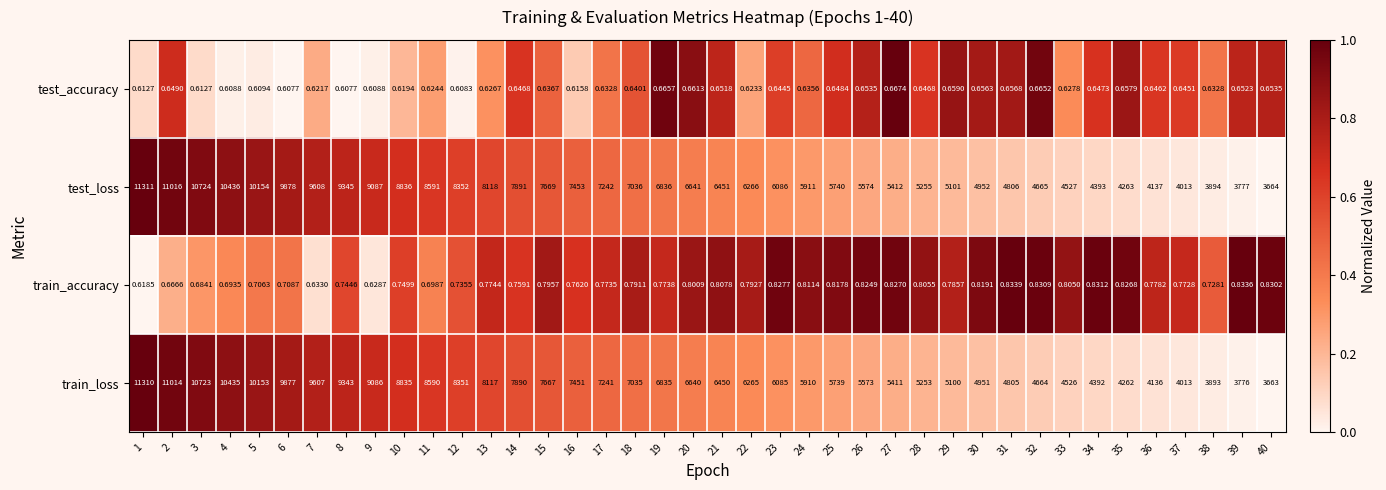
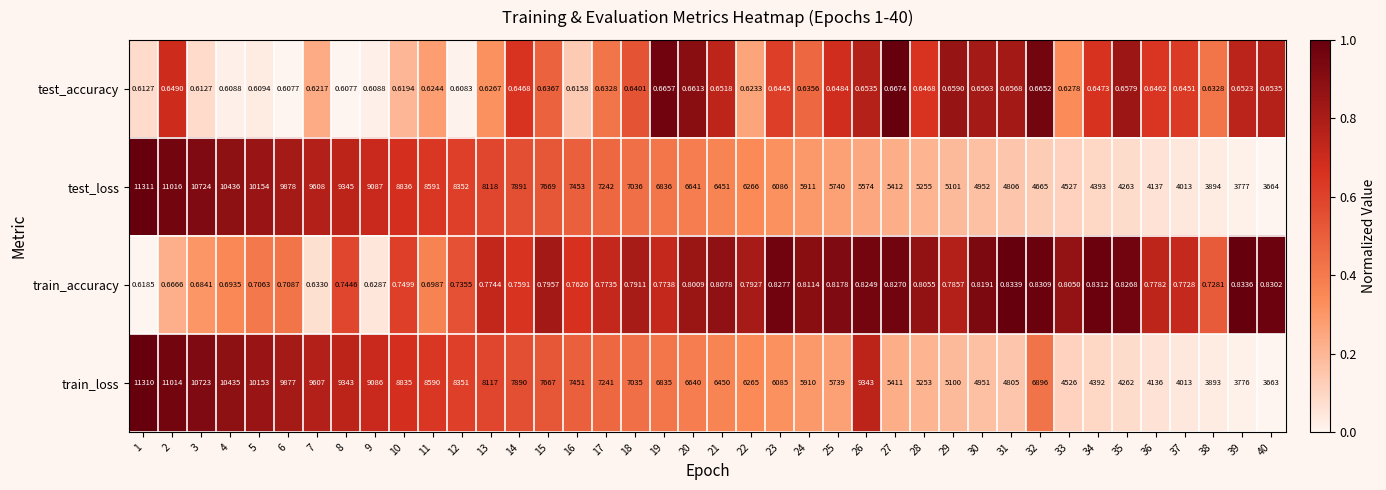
  {
    "test_accuracy": {
      "1": 0.6127,
      "2": 0.6490,
      "3": 0.6127,
      "4": 0.6088,
      "5": 0.6094,
      "6": 0.6077,
      "7": 0.6217,
      "8": 0.6077,
      "9": 0.6088,
      "10": 0.6194,
      "11": 0.6244,
      "12": 0.6083,
      "13": 0.6267,
      "14": 0.6468,
      "15": 0.6367,
      "16": 0.6158,
      "17": 0.6328,
      "18": 0.6401,
      "19": 0.6657,
      "20": 0.6613,
      "21": 0.6518,
      "22": 0.6233,
      "23": 0.6445,
      "24": 0.6356,
      "25": 0.6484,
      "26": 0.6535,
      "27": 0.6674,
      "28": 0.6468,
      "29": 0.6590,
      "30": 0.6563,
      "31": 0.6568,
      "32": 0.6652,
      "33": 0.6278,
      "34": 0.6473,
      "35": 0.6579,
      "36": 0.6462,
      "37": 0.6451,
      "38": 0.6328,
      "39": 0.6523,
      "40": 0.6535
    },
    "test_loss": {
      "1": 11311,
      "2": 11016,
      "3": 10724,
      "4": 10436,
      "5": 10154,
      "6": 9878,
      "7": 9608,
      "8": 9345,
      "9": 9087,
      "10": 8836,
      "11": 8591,
      "12": 8352,
      "13": 8118,
      "14": 7891,
      "15": 7669,
      "16": 7453,
      "17": 7242,
      "18": 7036,
      "19": 6836,
      "20": 6641,
      "21": 6451,
      "22": 6266,
      "23": 6086,
      "24": 5911,
      "25": 5740,
      "26": 5574,
      "27": 5412,
      "28": 5255,
      "29": 5101,
      "30": 4952,
      "31": 4806,
      "32": 4665,
      "33": 4527,
      "34": 4393,
      "35": 4263,
      "36": 4137,
      "37": 4013,
      "38": 3894,
      "39": 3777,
      "40": 3664
    },
    "train_accuracy": {
      "1": 0.6185,
      "2": 0.6666,
      "3": 0.6841,
      "4": 0.6935,
      "5": 0.7063,
      "6": 0.7087,
      "7": 0.6330,
      "8": 0.7446,
      "9": 0.6287,
      "10": 0.7499,
      "11": 0.6987,
      "12": 0.7355,
      "13": 0.7744,
      "14": 0.7591,
      "15": 0.7957,
      "16": 0.7620,
      "17": 0.7735,
      "18": 0.7911,
      "19": 0.7738,
      "20": 0.8009,
      "21": 0.8078,
      "22": 0.7927,
      "23": 0.8277,
      "24": 0.8114,
      "25": 0.8178,
      "26": 0.8249,
      "27": 0.8270,
      "28": 0.8055,
      "29": 0.7857,
      "30": 0.8191,
      "31": 0.8339,
      "32": 0.8309,
      "33": 0.8050,
      "34": 0.8312,
      "35": 0.8268,
      "36": 0.7782,
      "37": 0.7728,
      "38": 0.7281,
      "39": 0.8336,
      "40": 0.8302
    },
    "train_loss": {
      "1": 11310,
      "2": 11014,
      "3": 10723,
      "4": 10435,
      "5": 10153,
      "6": 9877,
      "7": 9607,
      "8": 9343,
      "9": 9086,
      "10": 8835,
      "11": 8590,
      "12": 8351,
      "13": 8117,
      "14": 7890,
      "15": 7667,
      "16": 7451,
      "17": 7241,
      "18": 7035,
      "19": 6835,
      "20": 6640,
      "21": 6450,
      "22": 6265,
      "23": 6085,
      "24": 5910,
      "25": 5739,
-     "26": 5573,
+     "26": 9343,
      "27": 5411,
      "28": 5253,
      "29": 5100,
      "30": 4951,
      "31": 4805,
-     "32": 4664,
+     "32": 6896,
      "33": 4526,
      "34": 4392,
      "35": 4262,
      "36": 4136,
      "37": 4013,
      "38": 3893,
      "39": 3776,
      "40": 3663
    }
  }
